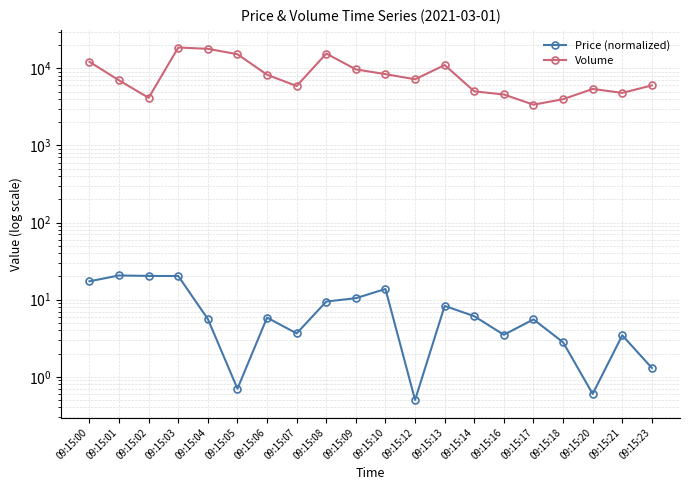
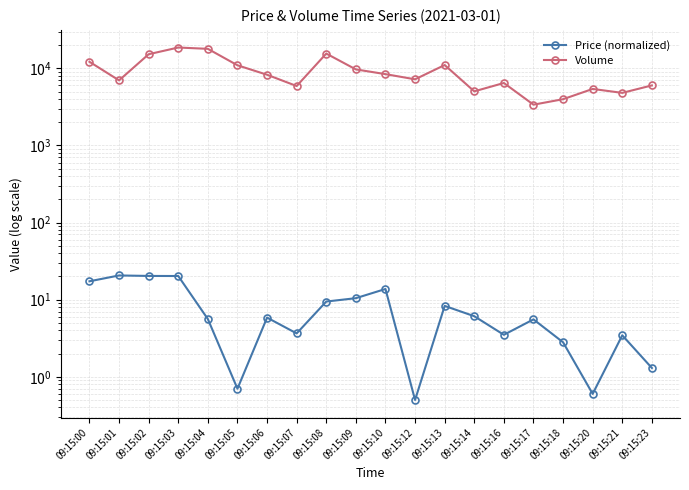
  {
    "Price (normalized)": {
      "09:15:00": 17,
      "09:15:01": 21,
      "09:15:02": 20,
      "09:15:03": 20,
      "09:15:04": 6,
      "09:15:05": 0.7,
      "09:15:06": 6,
      "09:15:07": 4,
      "09:15:08": 9,
      "09:15:09": 10,
      "09:15:10": 14,
      "09:15:12": 0.5,
      "09:15:13": 8,
      "09:15:14": 6,
      "09:15:16": 4,
      "09:15:17": 6,
      "09:15:18": 3,
      "09:15:20": 0.6,
      "09:15:21": 3,
      "09:15:23": 1.3
    },
    "Volume": {
      "09:15:00": 12000,
      "09:15:01": 7000,
-     "09:15:02": 4000,
+     "09:15:02": 15000,
      "09:15:03": 19000,
      "09:15:04": 18000,
-     "09:15:05": 15000,
+     "09:15:05": 11000,
      "09:15:06": 8000,
      "09:15:07": 6000,
      "09:15:08": 16000,
      "09:15:09": 10000,
      "09:15:10": 8000,
      "09:15:12": 7000,
      "09:15:13": 11000,
      "09:15:14": 5000,
-     "09:15:16": 5000,
+     "09:15:16": 6000,
      "09:15:17": 3000,
      "09:15:18": 4000,
      "09:15:20": 5000,
      "09:15:21": 5000,
      "09:15:23": 6000
    }
  }
